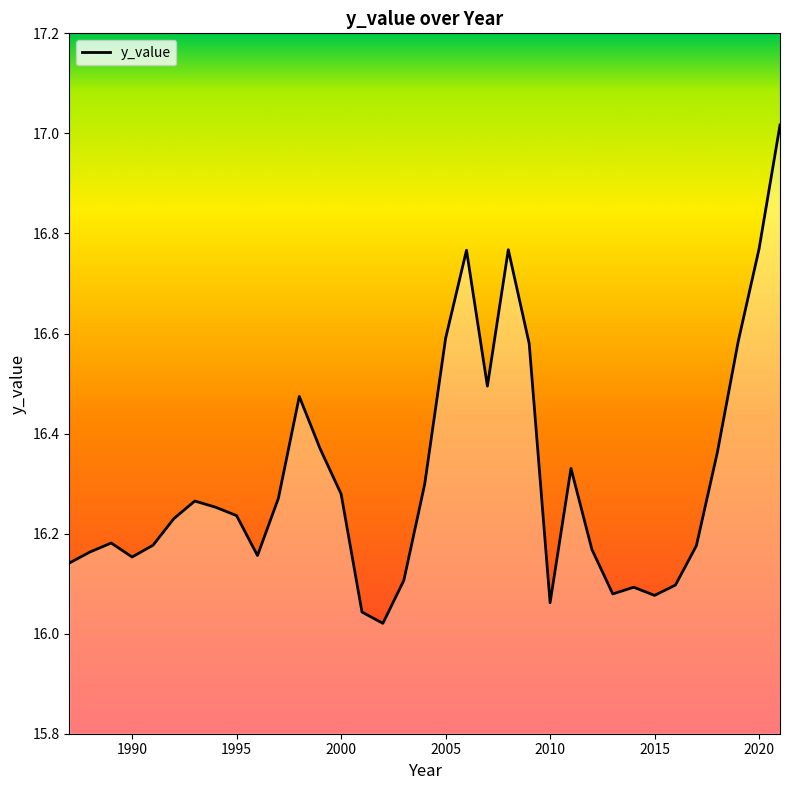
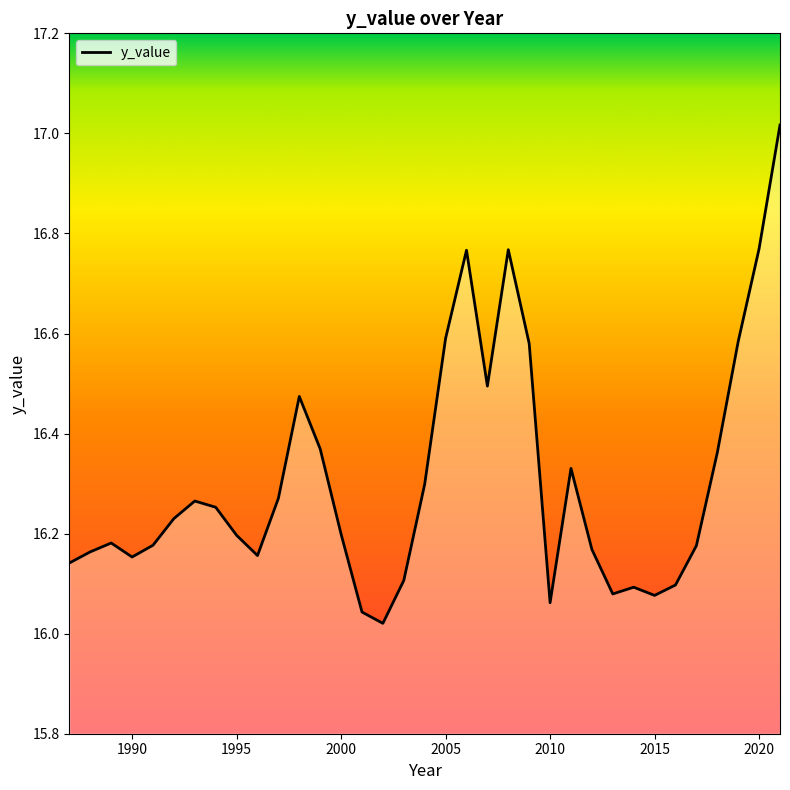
  {
    "1990": 16.15,
-   "1995": 16.24,
-   "2000": 16.28,
+   "1995": 16.20,
+   "2000": 16.20,
    "2005": 16.59,
    "2010": 16.06,
    "2015": 16.08,
    "2020": 16.77
  }
